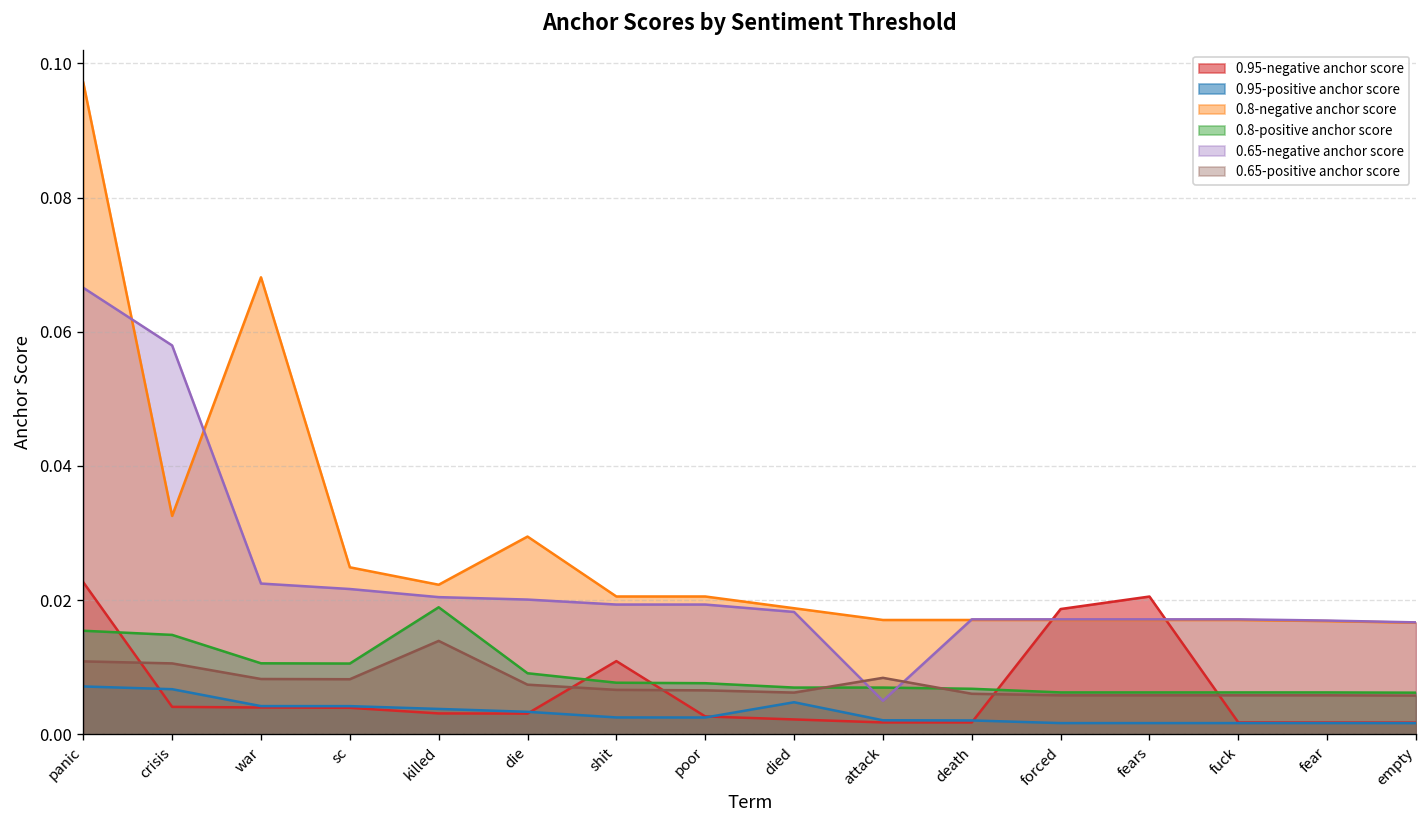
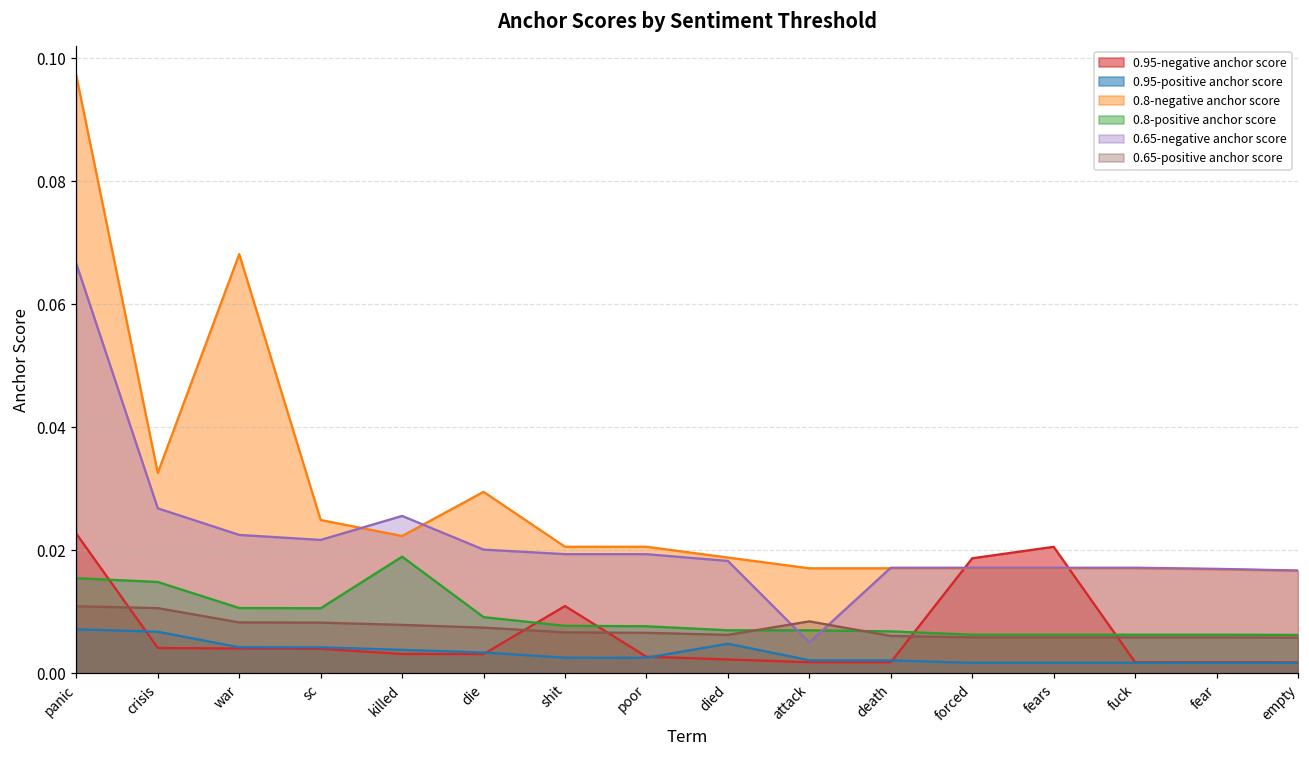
  {
    "0.95-negative anchor score": {
      "panic": 0.023,
      "crisis": 0.004,
      "killed": 0.003,
      "shit": 0.011,
      "died": 0.002,
      "forced": 0.019,
      "fears": 0.021
    },
    "0.95-positive anchor score": {
      "panic": 0.007,
      "crisis": 0.007,
      "killed": 0.004,
      "shit": 0.003,
      "died": 0.005,
      "forced": 0.002,
      "fears": 0.002
    },
    "0.8-negative anchor score": {
      "panic": 0.097,
      "crisis": 0.033,
      "war": 0.068,
      "sc": 0.025,
      "killed": 0.022,
      "die": 0.029,
      "shit": 0.021,
      "poor": 0.021,
      "died": 0.019,
      "attack": 0.017
    },
    "0.8-positive anchor score": {
      "panic": 0.015,
      "crisis": 0.015,
      "war": 0.011,
      "sc": 0.011,
      "killed": 0.019,
      "die": 0.009,
      "shit": 0.008,
      "poor": 0.008,
      "died": 0.007,
      "attack": 0.007,
      "death": 0.007
    },
    "0.65-negative anchor score": {
      "panic": 0.067,
-     "crisis": 0.058,
+     "crisis": 0.027,
      "war": 0.022,
      "sc": 0.022,
-     "killed": 0.020,
+     "killed": 0.026,
      "die": 0.020,
      "shit": 0.019,
      "poor": 0.019,
      "died": 0.018,
      "attack": 0.005
    },
    "0.65-positive anchor score": {
      "panic": 0.011,
      "crisis": 0.011,
      "war": 0.008,
      "sc": 0.008,
-     "killed": 0.014,
+     "killed": 0.008,
      "die": 0.007,
      "shit": 0.007,
      "poor": 0.007,
      "died": 0.006,
      "attack": 0.008,
      "death": 0.006
    }
  }
